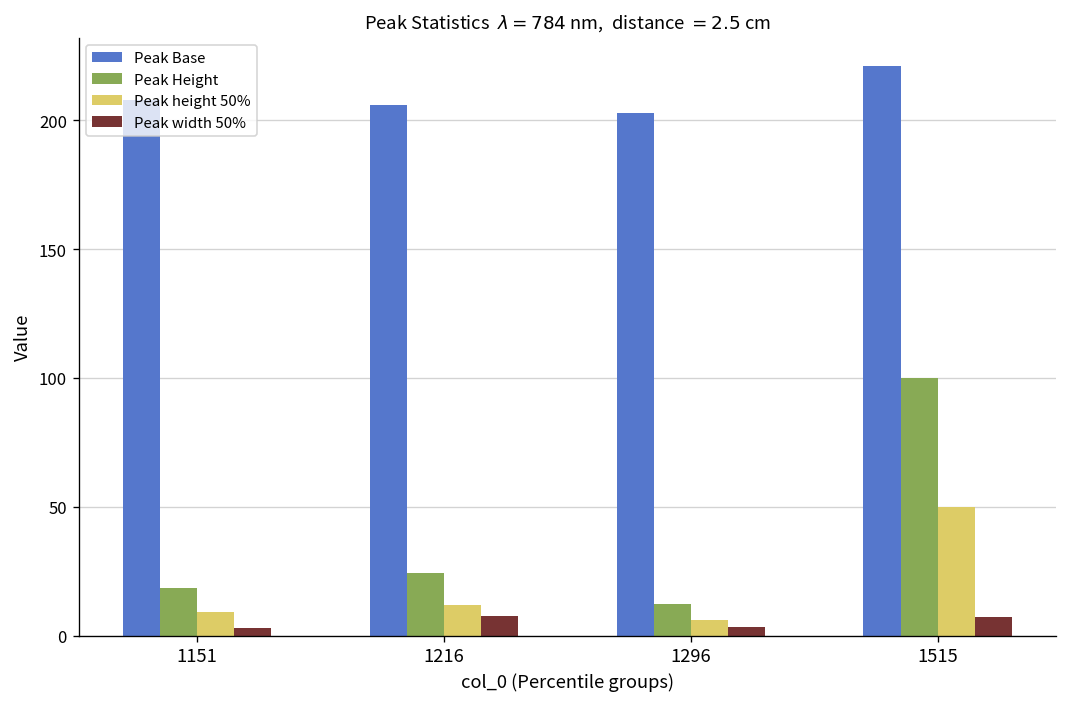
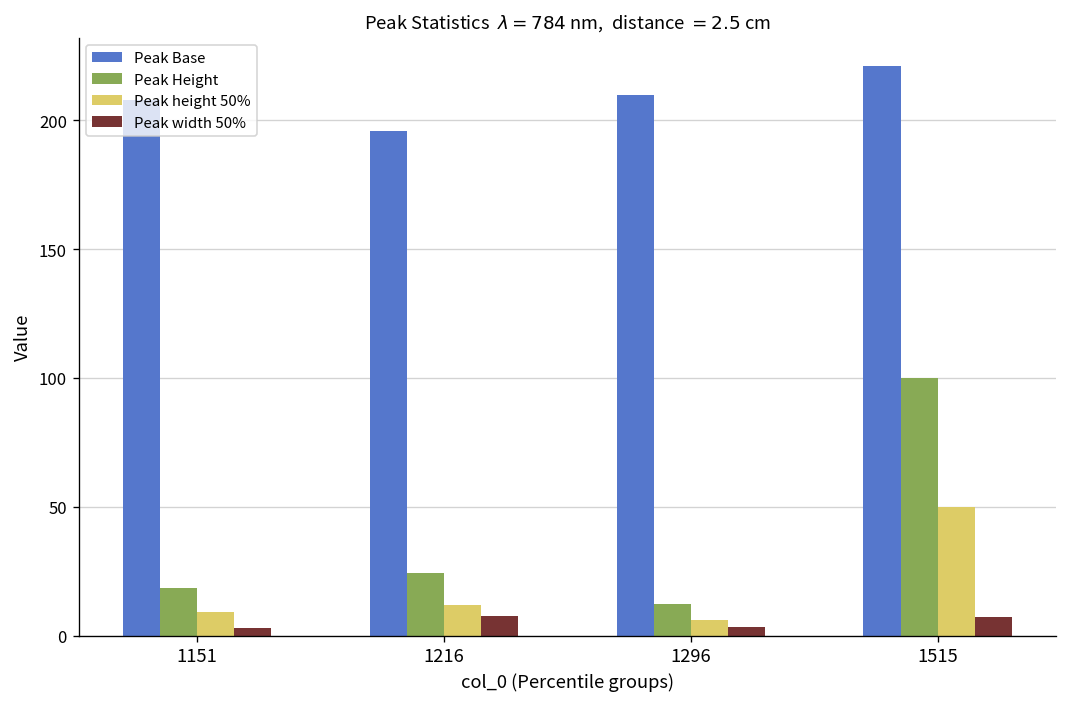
  {
    "Peak Base": {
-     "1216": 206,
-     "1296": 203,
+     "1216": 196,
+     "1296": 210,
      "1515": 221
    },
    "Peak Height": {
      "1151": 18,
      "1216": 24,
      "1296": 12,
      "1515": 100
    },
    "Peak height 50%": {
      "1151": 9,
      "1216": 12,
      "1296": 6,
      "1515": 50
    },
    "Peak width 50%": {
      "1151": 3,
      "1216": 8,
      "1296": 3,
      "1515": 7
    }
  }
